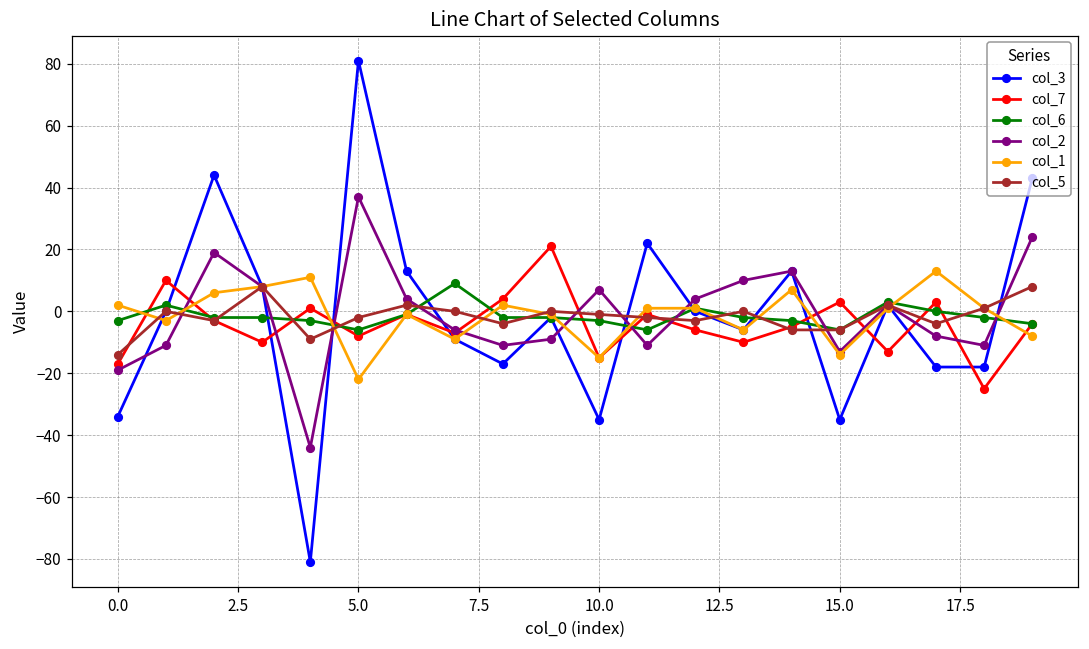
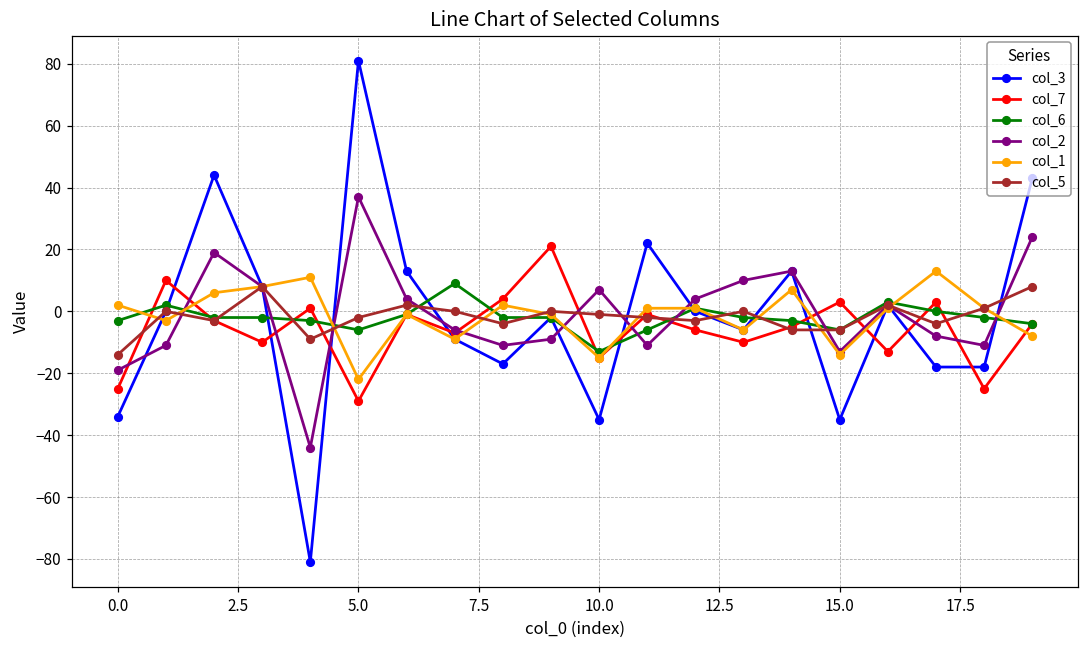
  {
    "col_3": {
      "0.0": -34,
      "5.0": 81,
      "10.0": -35,
      "15.0": -35
    },
    "col_7": {
-     "0.0": -17,
-     "5.0": -8,
+     "0.0": -25,
+     "5.0": -29,
      "15.0": 3
    },
    "col_6": {
      "0.0": -3,
      "5.0": -6,
-     "10.0": -3
+     "10.0": -13
    },
    "col_2": {
      "0.0": -19,
      "5.0": 37,
      "10.0": 7,
      "15.0": -13
    },
    "col_1": {
      "0.0": 2,
      "5.0": -22,
      "15.0": -14
    },
    "col_5": {
      "0.0": -14,
      "5.0": -2,
      "10.0": -1
    }
  }
